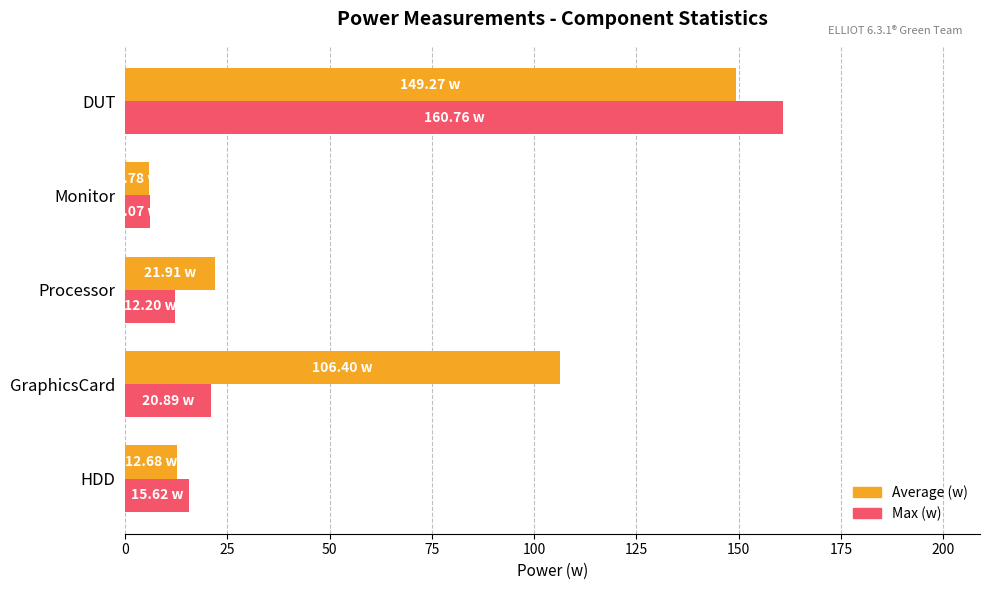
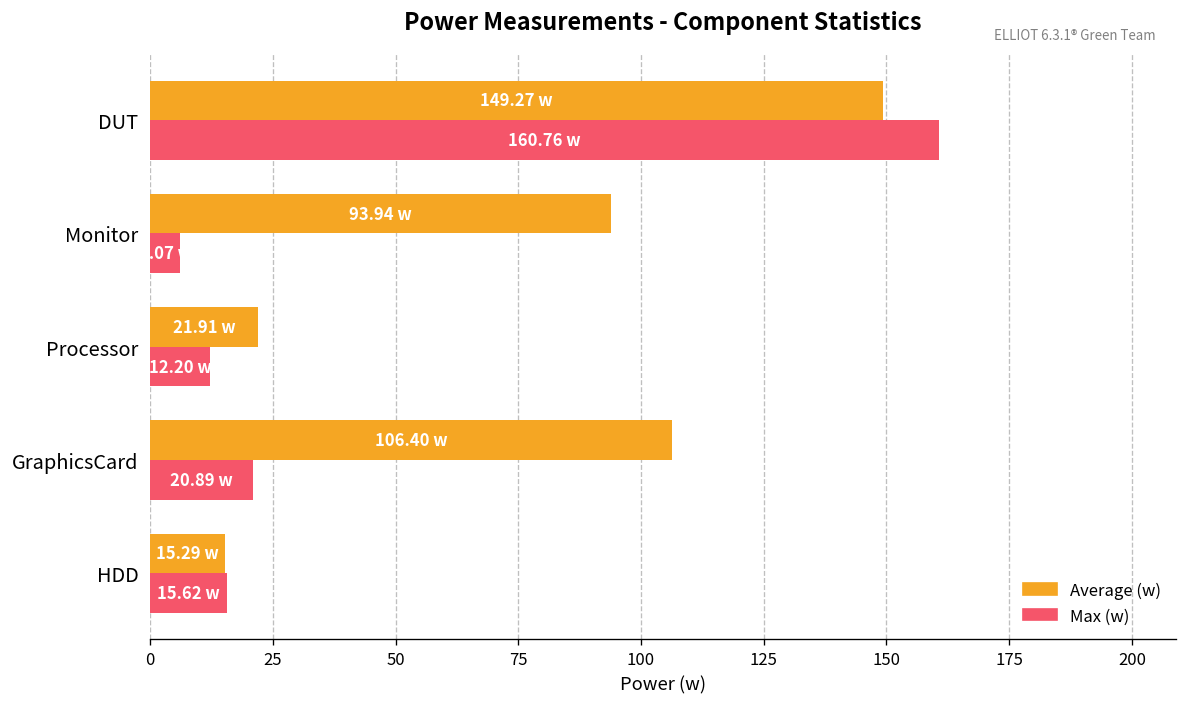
  {
    "Average (w)": {
      "DUT": 149.27,
-     "Monitor": 6,
+     "Monitor": 94,
      "Processor": 21.91,
      "GraphicsCard": 106.40,
-     "HDD": 12.68
+     "HDD": 15.29
    },
    "Max (w)": {
      "DUT": 160.76,
      "Monitor": 6.07,
      "Processor": 12.20,
      "GraphicsCard": 20.89,
      "HDD": 15.62
    }
  }
